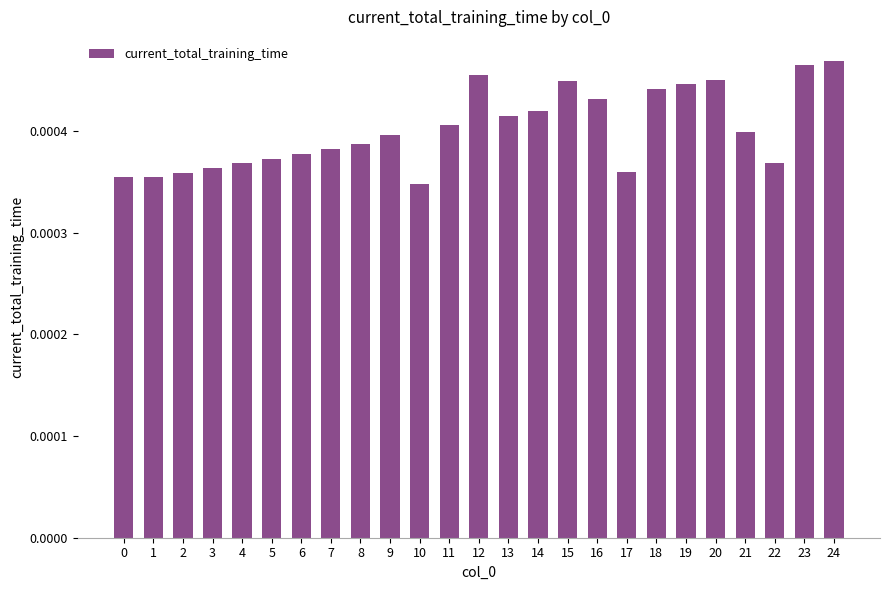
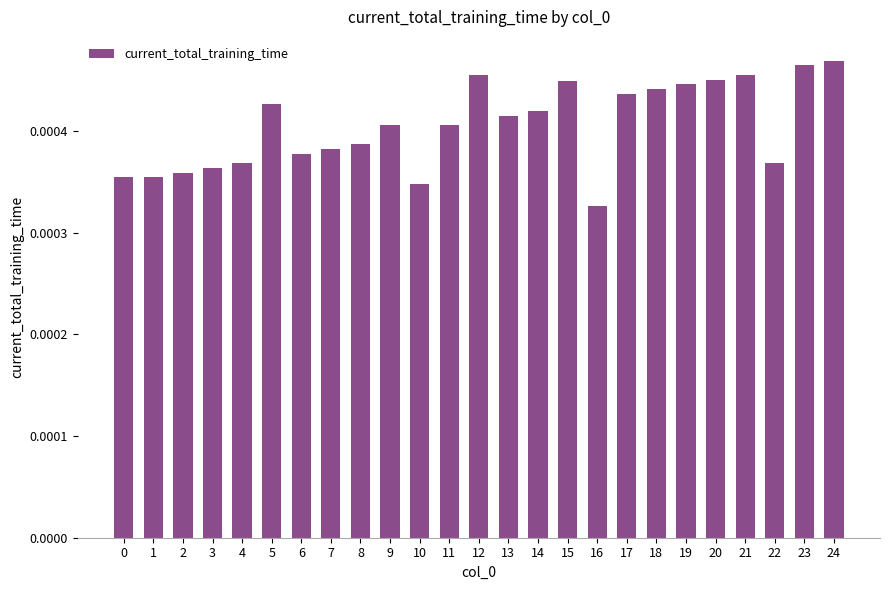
  {
    "0": 0.000355,
    "1": 0.000355,
    "2": 0.000359,
    "3": 0.000364,
    "4": 0.000368,
-   "5": 0.000373,
+   "5": 0.000427,
    "6": 0.000378,
    "7": 0.000382,
    "8": 0.000387,
-   "9": 0.000396,
+   "9": 0.000406,
    "10": 0.000348,
    "11": 0.000406,
    "12": 0.000455,
    "13": 0.000415,
    "14": 0.000420,
    "15": 0.000450,
-   "16": 0.000432,
-   "17": 0.000360,
+   "16": 0.000327,
+   "17": 0.000437,
    "18": 0.000441,
    "19": 0.000446,
    "20": 0.000451,
-   "21": 0.000399,
+   "21": 0.000455,
    "22": 0.000369,
    "23": 0.000465,
    "24": 0.000469
  }
